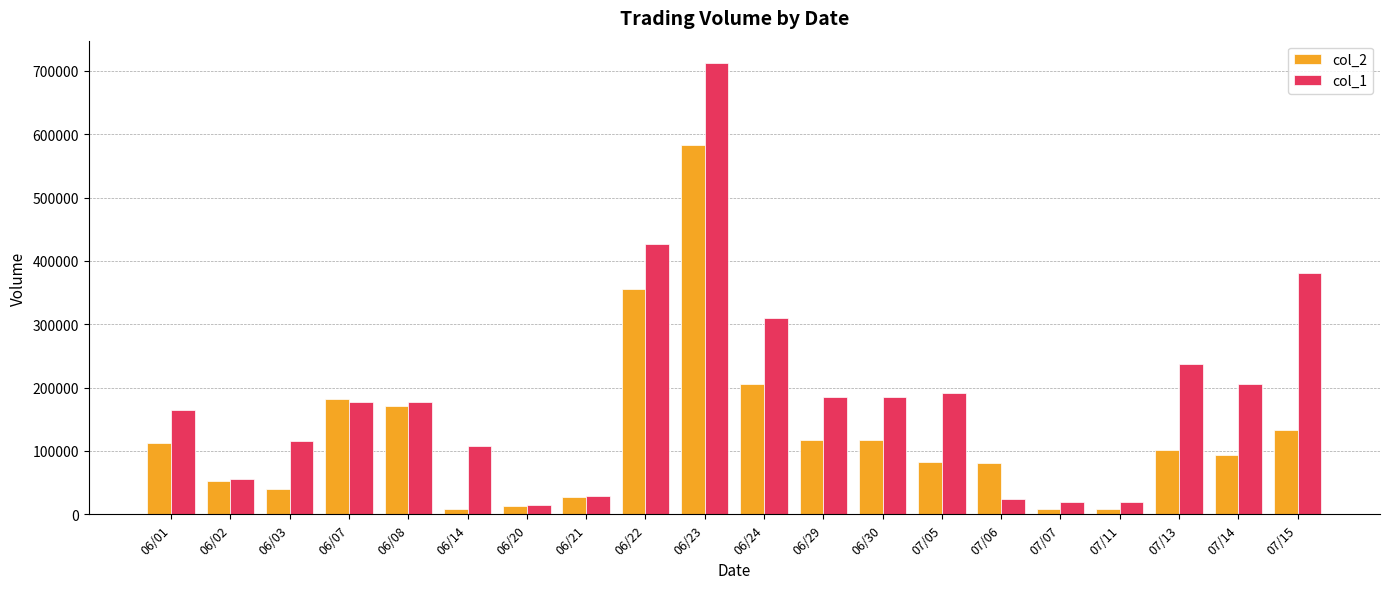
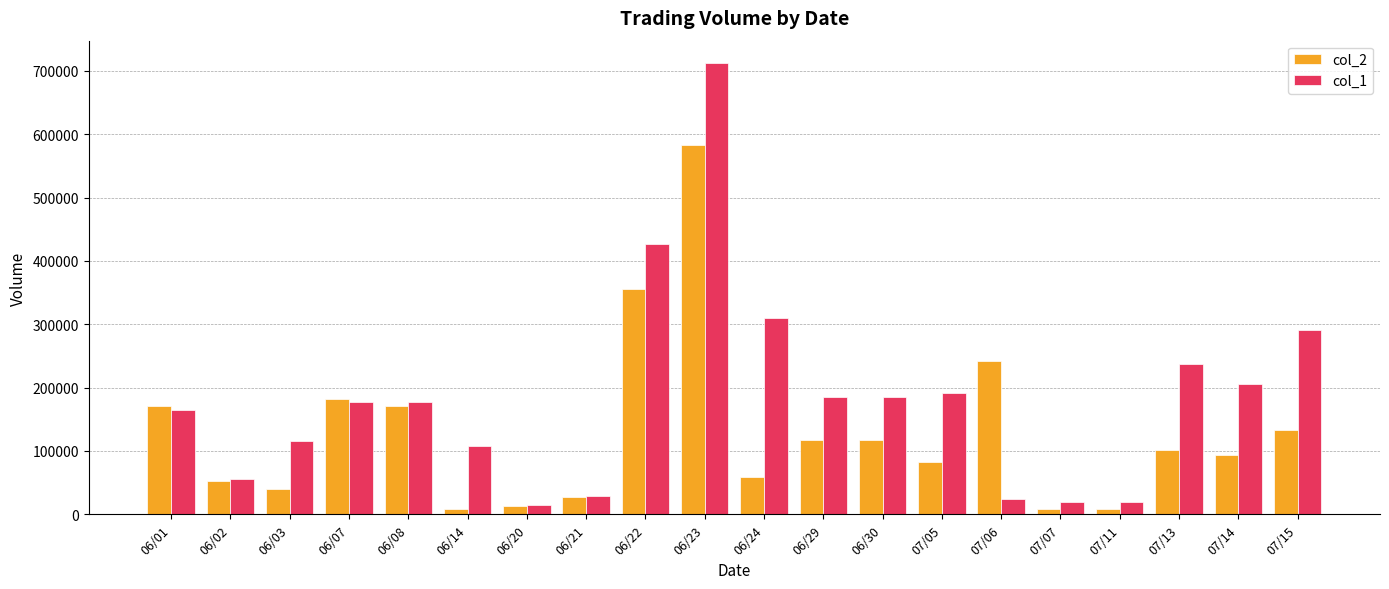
  {
    "col_2": {
-     "06/01": 110000,
+     "06/01": 170000,
      "06/02": 50000,
      "06/03": 40000,
      "06/07": 180000,
      "06/08": 170000,
      "06/14": 10000,
      "06/20": 10000,
      "06/21": 30000,
      "06/22": 360000,
      "06/23": 580000,
-     "06/24": 210000,
+     "06/24": 60000,
      "06/29": 120000,
      "06/30": 120000,
      "07/05": 80000,
-     "07/06": 80000,
+     "07/06": 240000,
      "07/07": 10000,
      "07/11": 10000,
      "07/13": 100000,
      "07/14": 90000,
      "07/15": 130000
    },
    "col_1": {
      "06/01": 170000,
      "06/02": 60000,
      "06/03": 120000,
      "06/07": 180000,
      "06/08": 180000,
      "06/14": 110000,
      "06/20": 20000,
      "06/21": 30000,
      "06/22": 430000,
      "06/23": 710000,
      "06/24": 310000,
      "06/29": 190000,
      "06/30": 190000,
      "07/05": 190000,
      "07/06": 20000,
      "07/07": 20000,
      "07/11": 20000,
      "07/13": 240000,
      "07/14": 210000,
-     "07/15": 380000
+     "07/15": 290000
    }
  }
